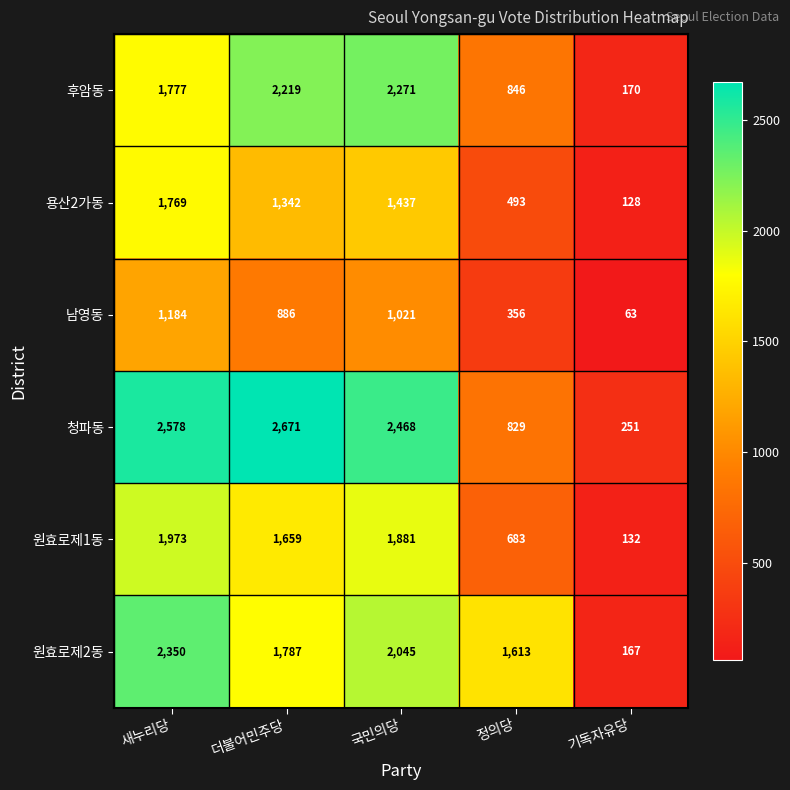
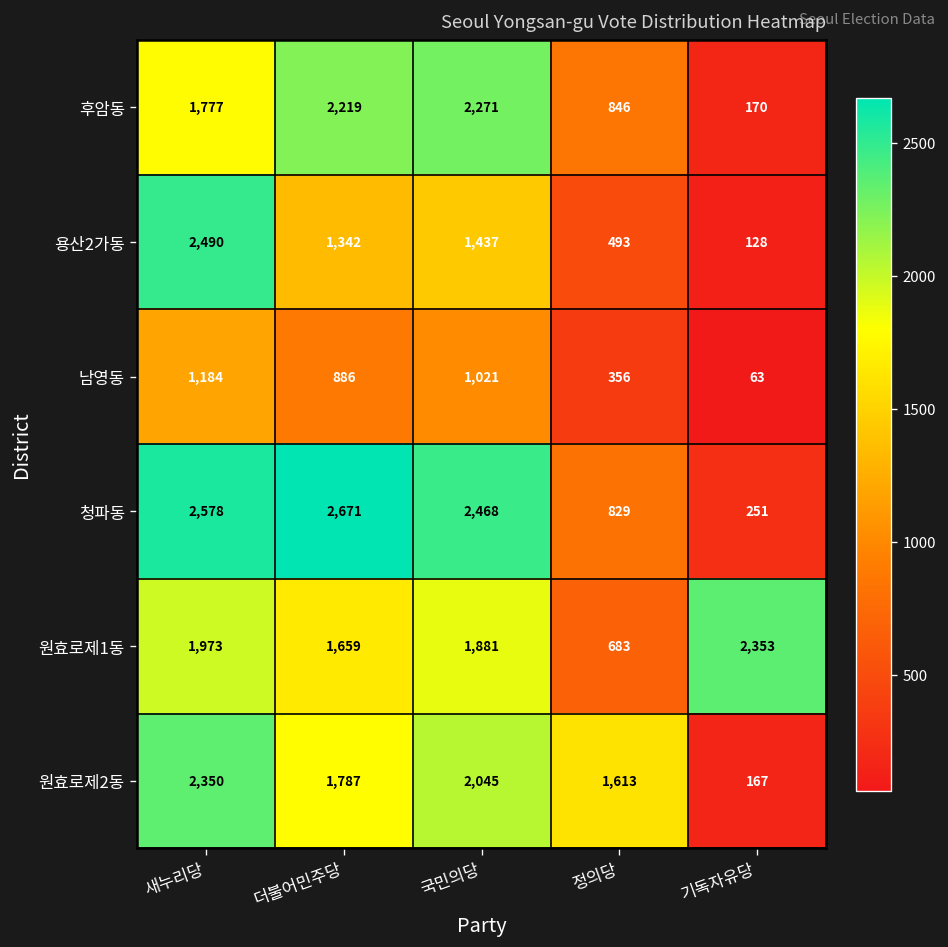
  {
    "후암동": {
      "새누리당": "1,777",
      "더불어민주당": "2,219",
      "국민의당": "2,271",
      "정의당": "846",
      "기독자유당": "170"
    },
    "용산2가동": {
-     "새누리당": "1,769",
+     "새누리당": "2,490",
      "더불어민주당": "1,342",
      "국민의당": "1,437",
      "정의당": "493",
      "기독자유당": "128"
    },
    "남영동": {
      "새누리당": "1,184",
      "더불어민주당": "886",
      "국민의당": "1,021",
      "정의당": "356",
      "기독자유당": "63"
    },
    "청파동": {
      "새누리당": "2,578",
      "더불어민주당": "2,671",
      "국민의당": "2,468",
      "정의당": "829",
      "기독자유당": "251"
    },
    "원효로제1동": {
      "새누리당": "1,973",
      "더불어민주당": "1,659",
      "국민의당": "1,881",
      "정의당": "683",
-     "기독자유당": "132"
+     "기독자유당": "2,353"
    },
    "원효로제2동": {
      "새누리당": "2,350",
      "더불어민주당": "1,787",
      "국민의당": "2,045",
      "정의당": "1,613",
      "기독자유당": "167"
    }
  }
